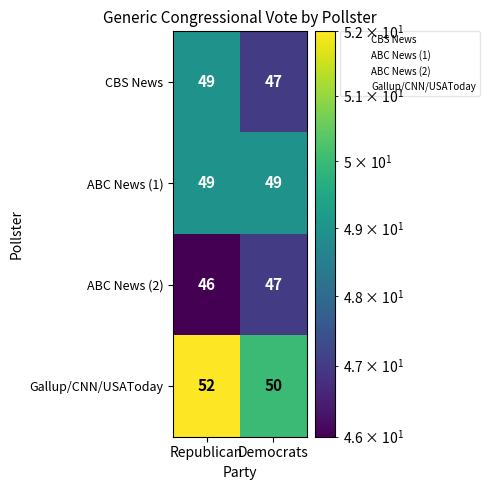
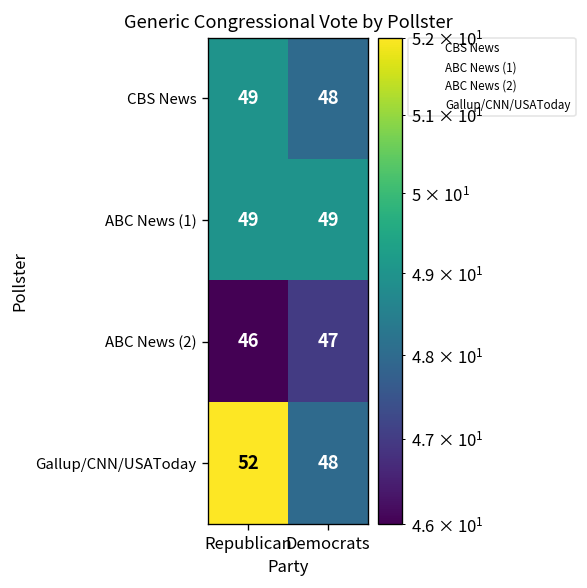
  {
    "CBS News": {
-     "Democrats": 47
+     "Democrats": 48
    },
    "Gallup/CNN/USAToday": {
-     "Democrats": 50
+     "Democrats": 48
    }
  }
